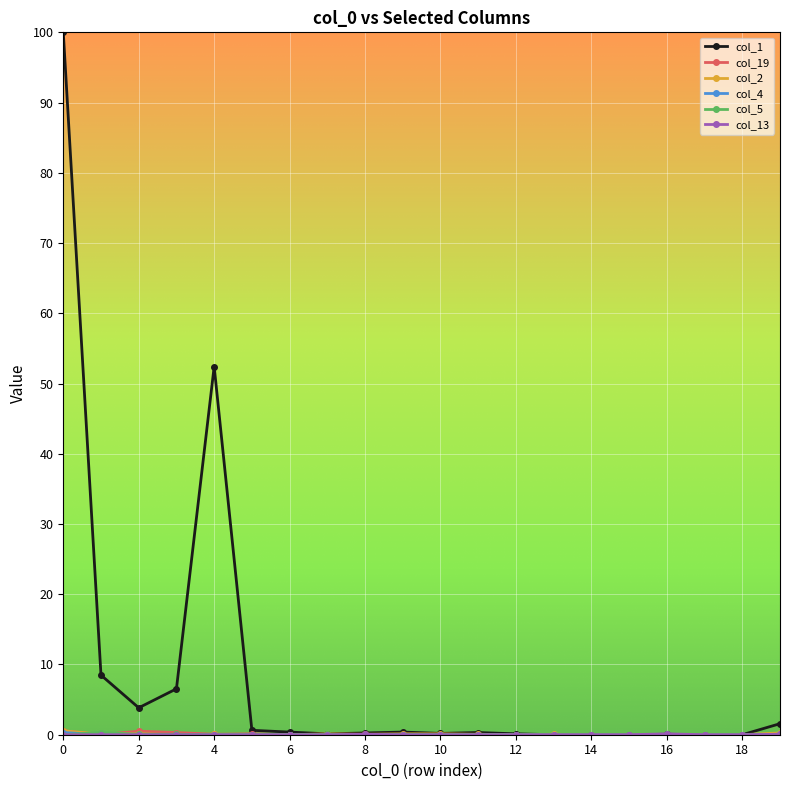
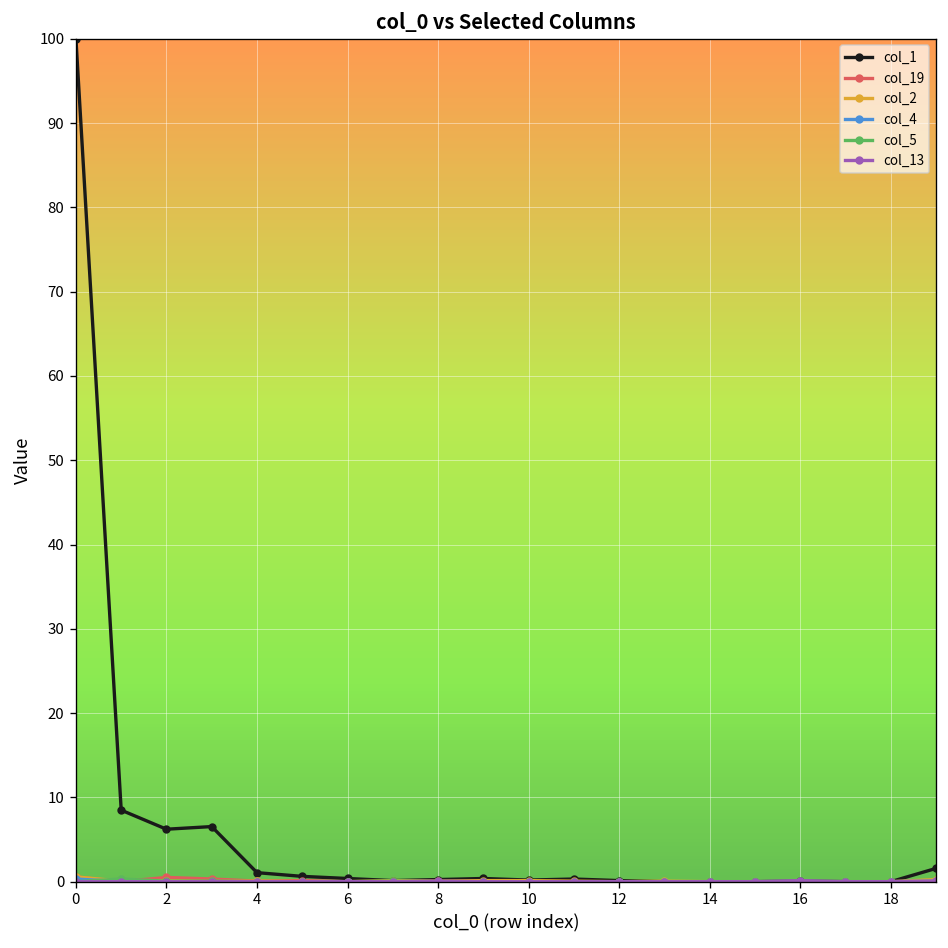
  {
    "col_1": {
      "0": 100,
-     "2": 4,
-     "4": 52,
+     "2": 6,
+     "4": 1,
      "6": 0
    },
    "col_19": {
      "2": 1
    }
  }
